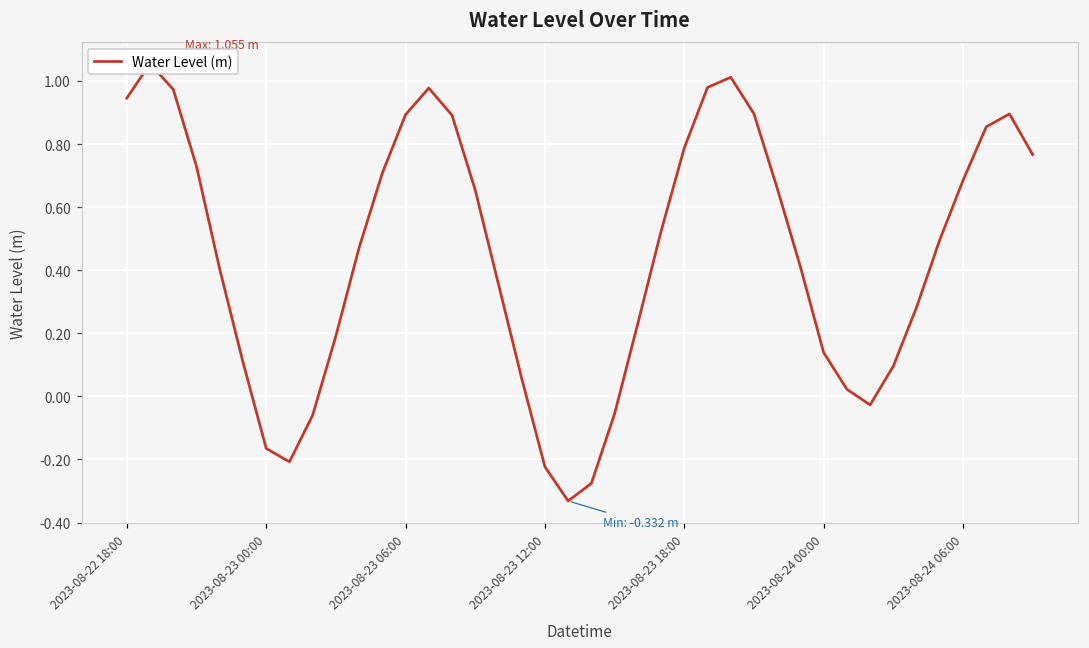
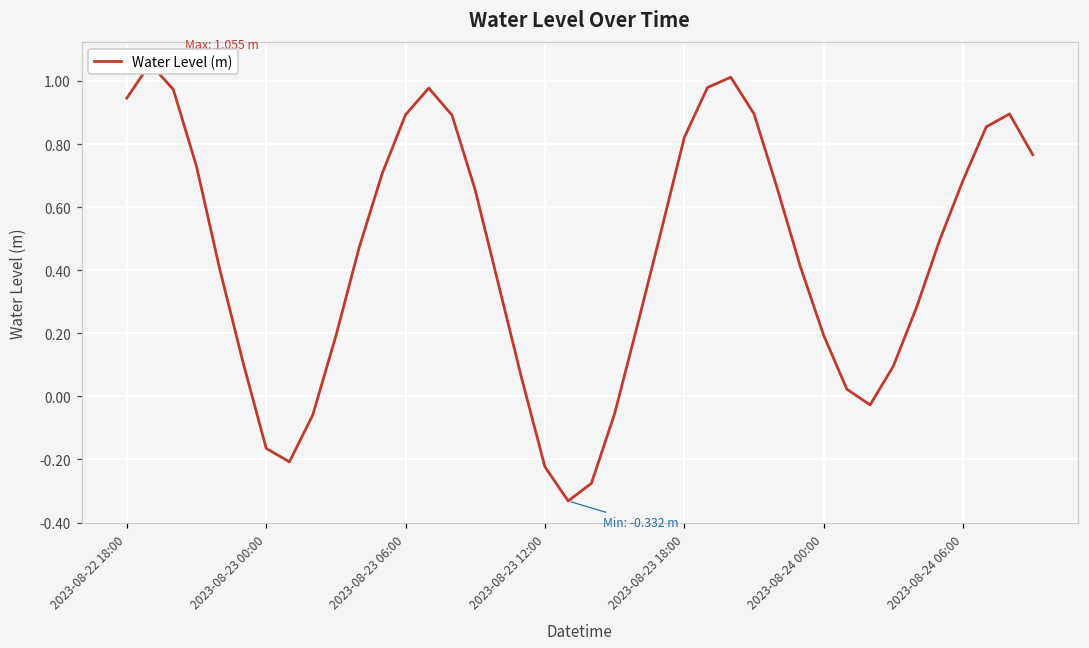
  {
    "2023-08-22 18:00": 0.95,
    "2023-08-23 00:00": -0.17,
    "2023-08-23 06:00": 0.89,
    "2023-08-23 12:00": -0.22,
-   "2023-08-23 18:00": 0.79,
-   "2023-08-24 00:00": 0.14,
+   "2023-08-23 18:00": 0.82,
+   "2023-08-24 00:00": 0.19,
    "2023-08-24 06:00": 0.68
  }
